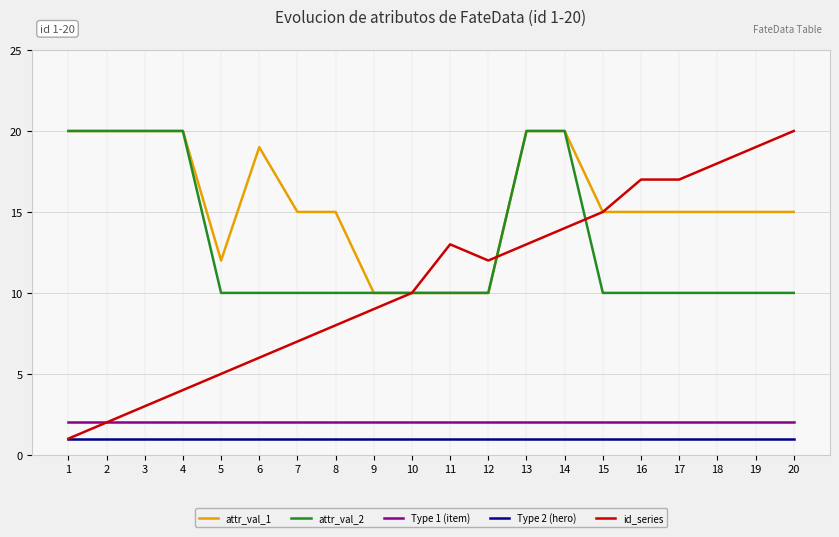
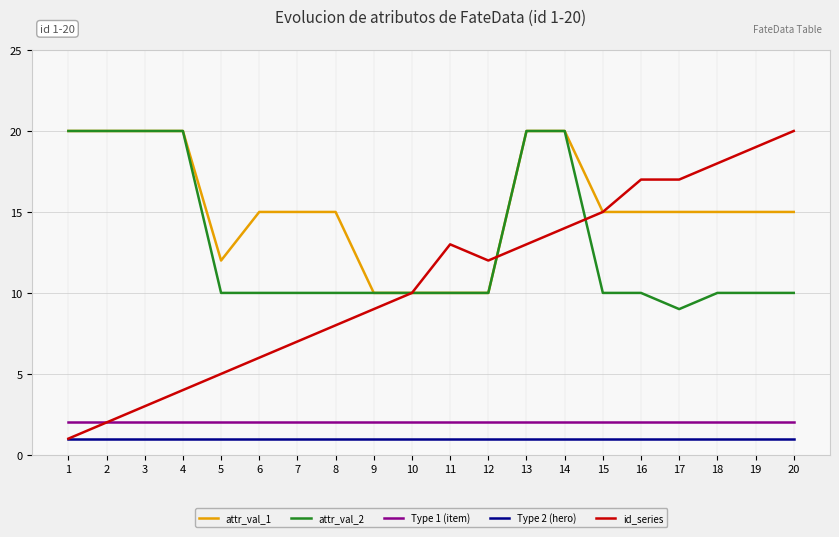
  {
    "attr_val_1": {
      "5": 12,
-     "6": 19,
+     "6": 15,
      "7": 15,
      "8": 15,
      "16": 15,
      "17": 15,
      "18": 15,
      "19": 15,
      "20": 15
    },
    "attr_val_2": {
      "5": 10,
      "6": 10,
      "7": 10,
      "8": 10,
      "15": 10,
      "16": 10,
-     "17": 10,
+     "17": 9,
      "18": 10,
      "19": 10,
      "20": 10
    },
    "Type 1 (item)": {
      "1": 2,
      "3": 2,
      "4": 2,
      "5": 2,
      "6": 2,
      "7": 2,
      "8": 2,
      "9": 2,
      "10": 2,
      "11": 2,
      "12": 2,
      "13": 2,
      "14": 2,
      "15": 2,
      "16": 2,
      "17": 2,
      "18": 2,
      "19": 2,
      "20": 2
    },
    "Type 2 (hero)": {
      "2": 1,
      "3": 1,
      "4": 1,
      "5": 1,
      "6": 1,
      "7": 1,
      "8": 1,
      "9": 1,
      "10": 1,
      "11": 1,
      "12": 1,
      "13": 1,
      "14": 1,
      "15": 1,
      "16": 1,
      "17": 1,
      "18": 1,
      "19": 1,
      "20": 1
    },
    "id_series": {
      "3": 3,
      "4": 4,
      "5": 5,
      "6": 6,
      "7": 7,
      "8": 8,
      "9": 9,
      "11": 13,
      "12": 12,
      "13": 13,
      "14": 14,
      "16": 17,
      "17": 17,
      "18": 18,
      "19": 19,
      "20": 20
    }
  }
